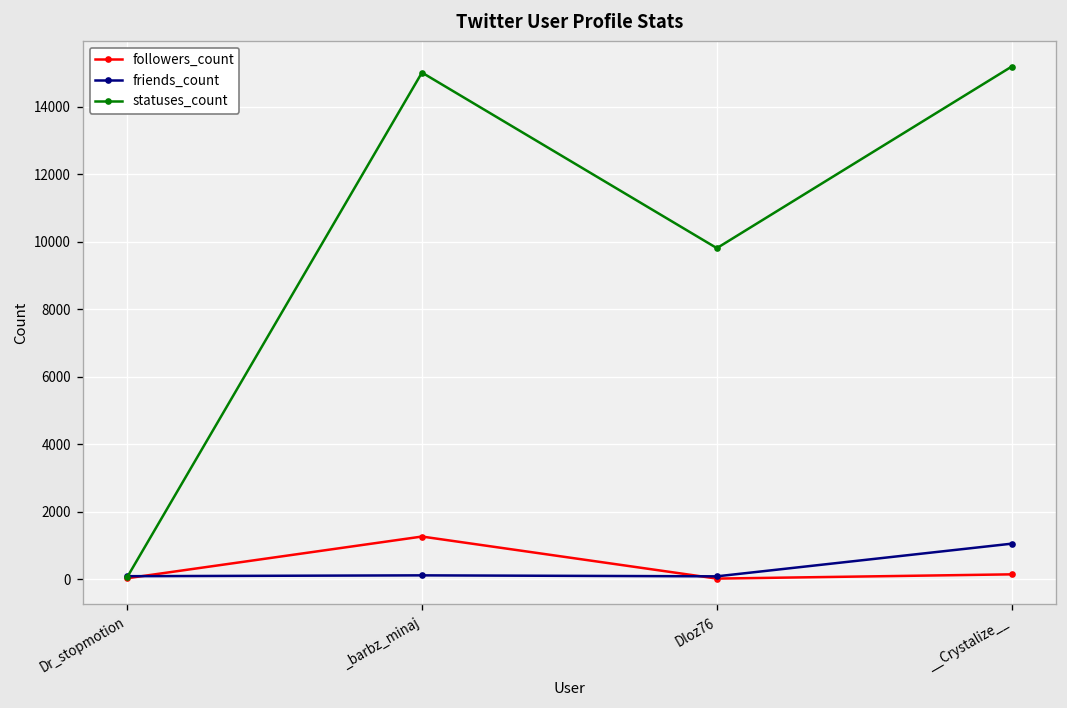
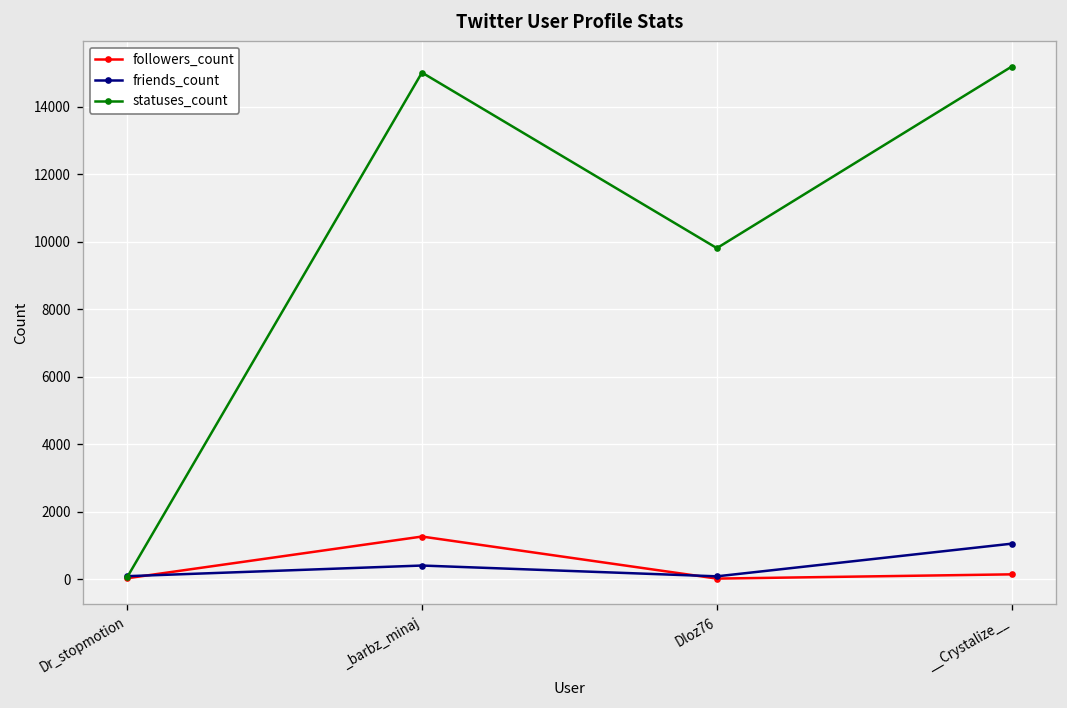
  {
    "followers_count": {
      "_barbz_minaj": 1300,
      "__Crystalize__": 100
    },
    "friends_count": {
-     "_barbz_minaj": 100,
+     "_barbz_minaj": 400,
      "__Crystalize__": 1100
    },
    "statuses_count": {
      "_barbz_minaj": 15000,
      "Dloz76": 9800,
      "__Crystalize__": 15200
    }
  }
